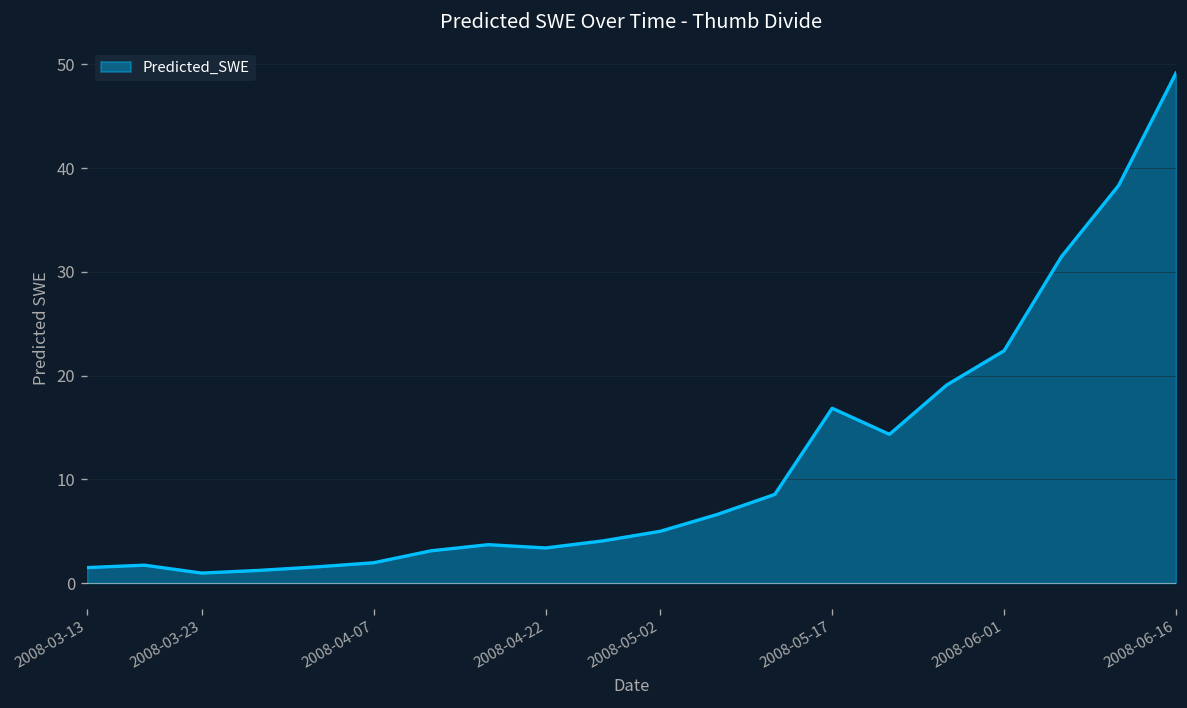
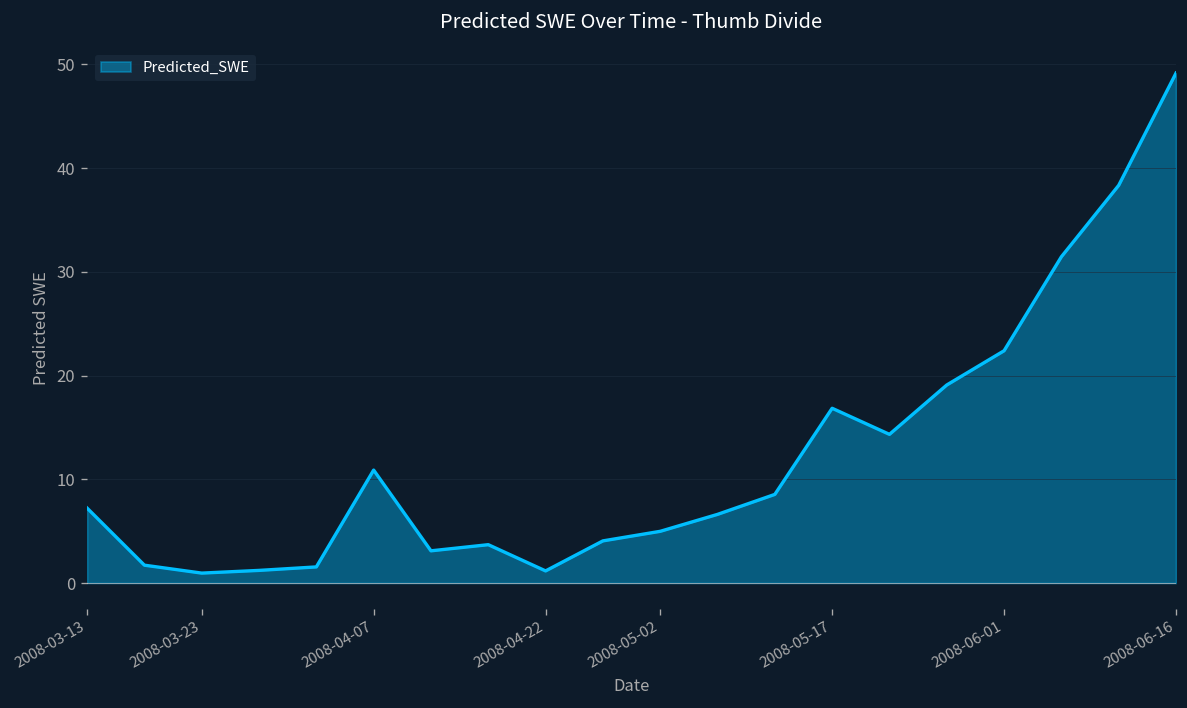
  {
-   "2008-03-13": 1,
+   "2008-03-13": 7,
    "2008-03-23": 1,
-   "2008-04-07": 2,
-   "2008-04-22": 3,
+   "2008-04-07": 11,
+   "2008-04-22": 1,
    "2008-05-02": 5,
    "2008-05-17": 17,
    "2008-06-01": 22,
    "2008-06-16": 49
  }
